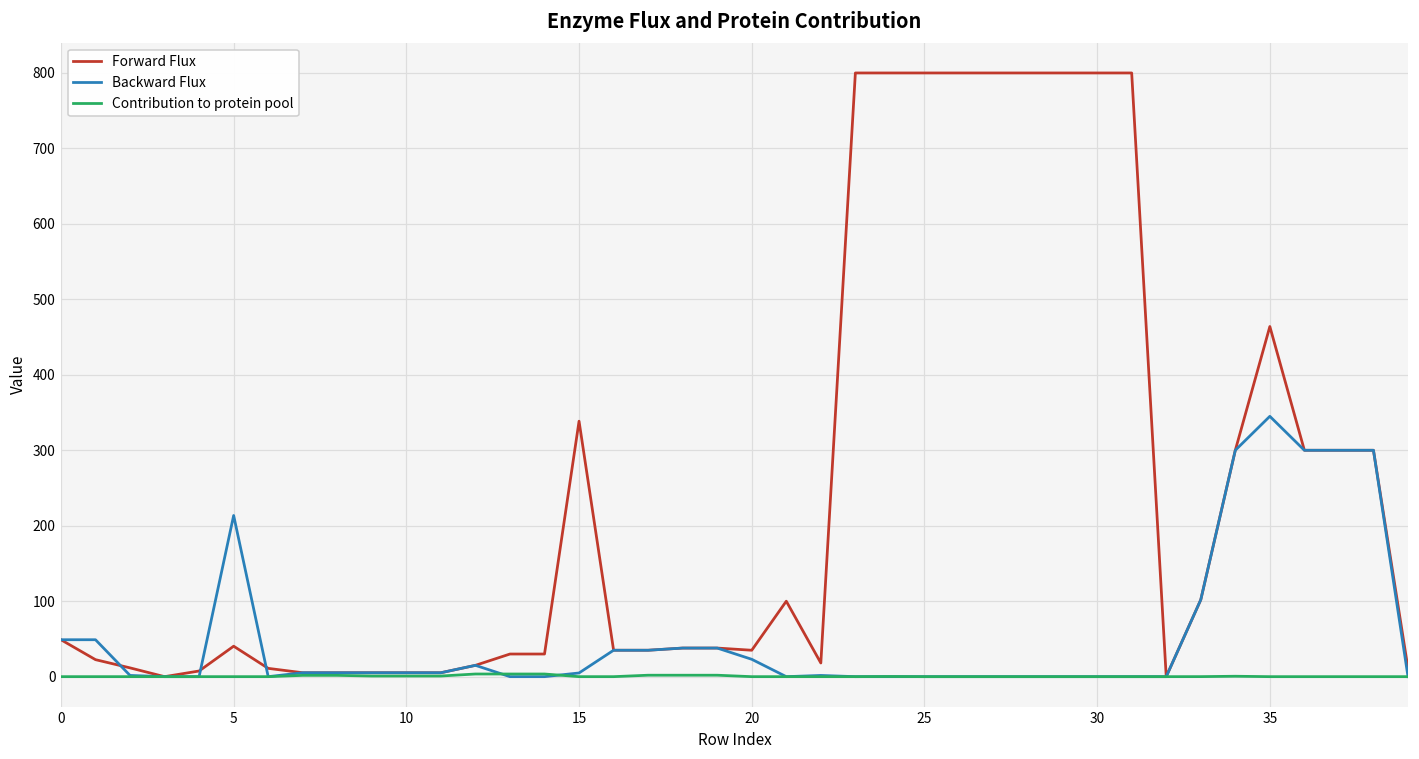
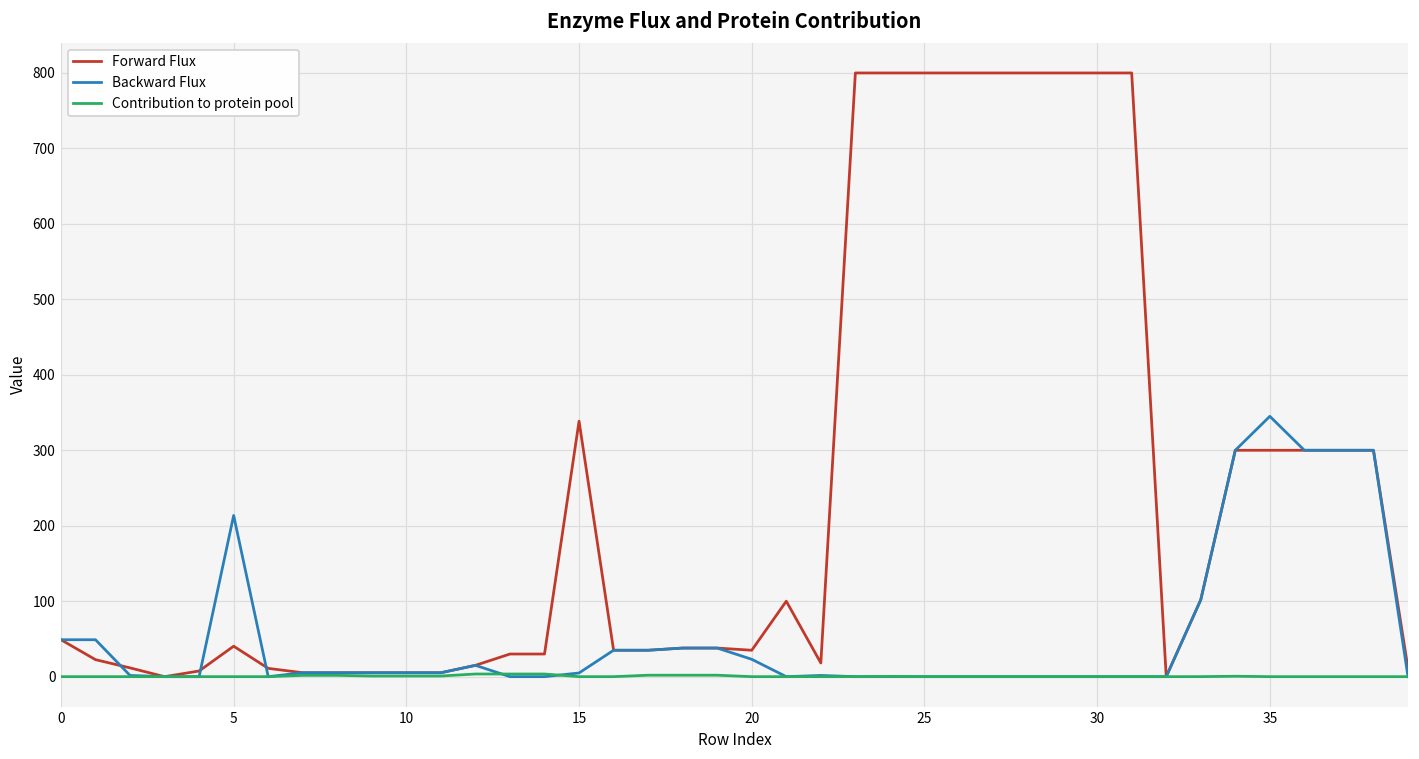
  {
    "Forward Flux": {
      "5": 40,
      "15": 340,
      "20": 40,
      "25": 800,
      "30": 800,
-     "35": 460
+     "35": 300
    },
    "Backward Flux": {
      "5": 210,
      "15": 0,
      "20": 20,
      "35": 350
    },
    "Contribution to protein pool": {
      "0": 0,
      "5": 0,
      "10": 0,
      "15": 0,
      "20": 0,
      "35": 0
    }
  }
